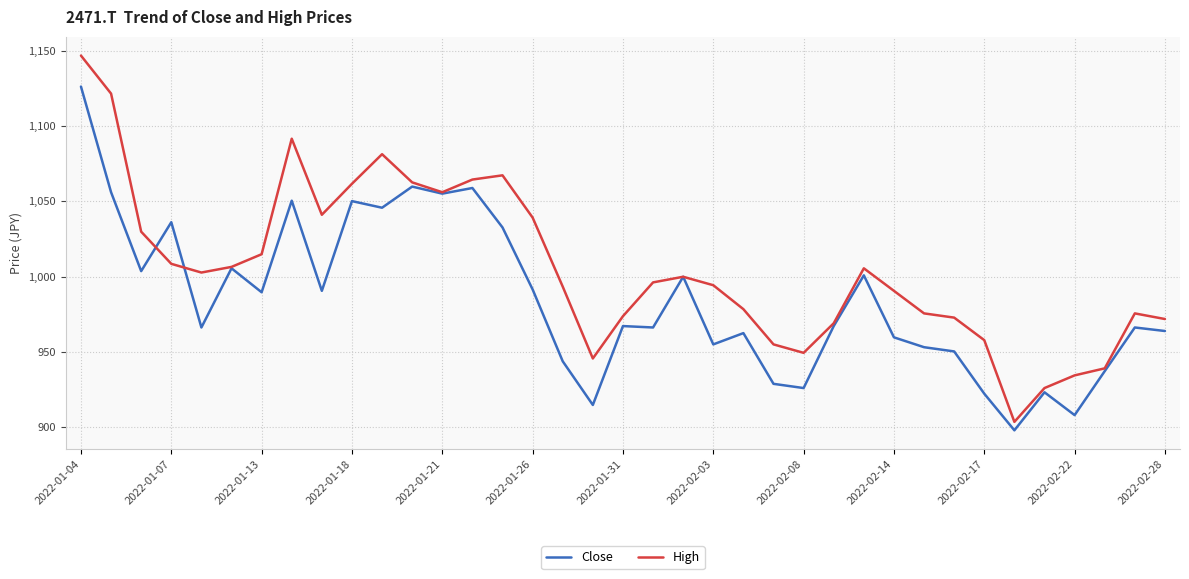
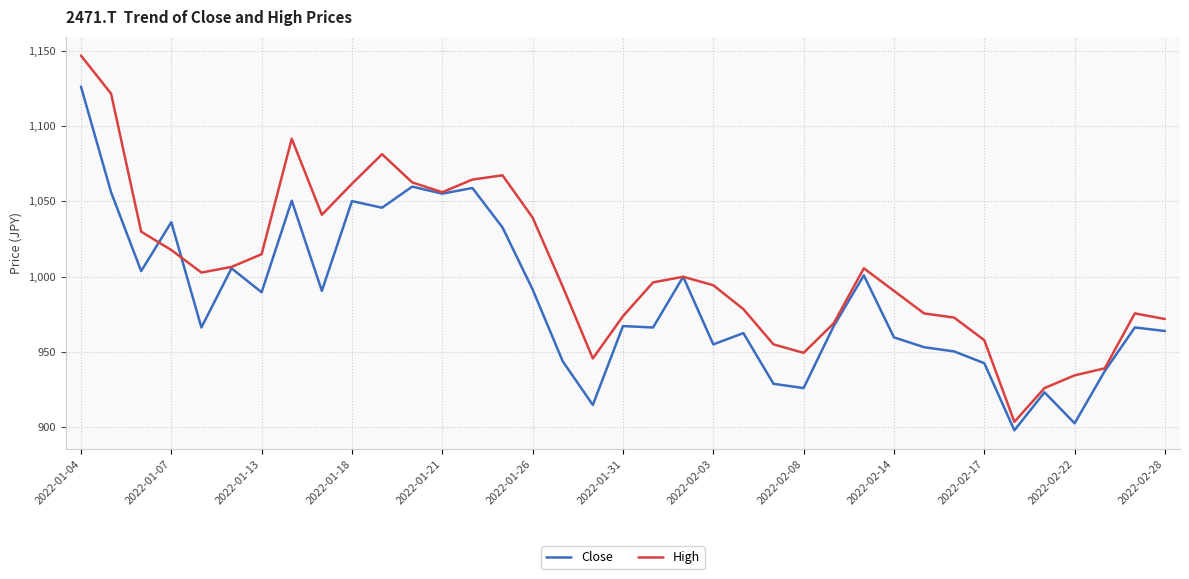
  {
    "Close": {
      "2022-01-04": "1,126",
      "2022-01-07": "1,036",
      "2022-01-13": "990",
      "2022-01-18": "1,050",
      "2022-01-26": "991",
      "2022-01-31": "967",
      "2022-02-03": "955",
      "2022-02-08": "926",
      "2022-02-14": "960",
-     "2022-02-17": "922",
-     "2022-02-22": "908",
+     "2022-02-17": "942",
+     "2022-02-22": "902",
      "2022-02-28": "964"
    },
    "High": {
      "2022-01-04": "1,147",
-     "2022-01-07": "1,008",
+     "2022-01-07": "1,018",
      "2022-01-13": "1,015",
      "2022-01-18": "1,062",
      "2022-01-26": "1,039",
      "2022-01-31": "974",
      "2022-02-03": "994",
      "2022-02-08": "949",
      "2022-02-14": "990",
      "2022-02-17": "958",
      "2022-02-22": "934",
      "2022-02-28": "972"
    }
  }
